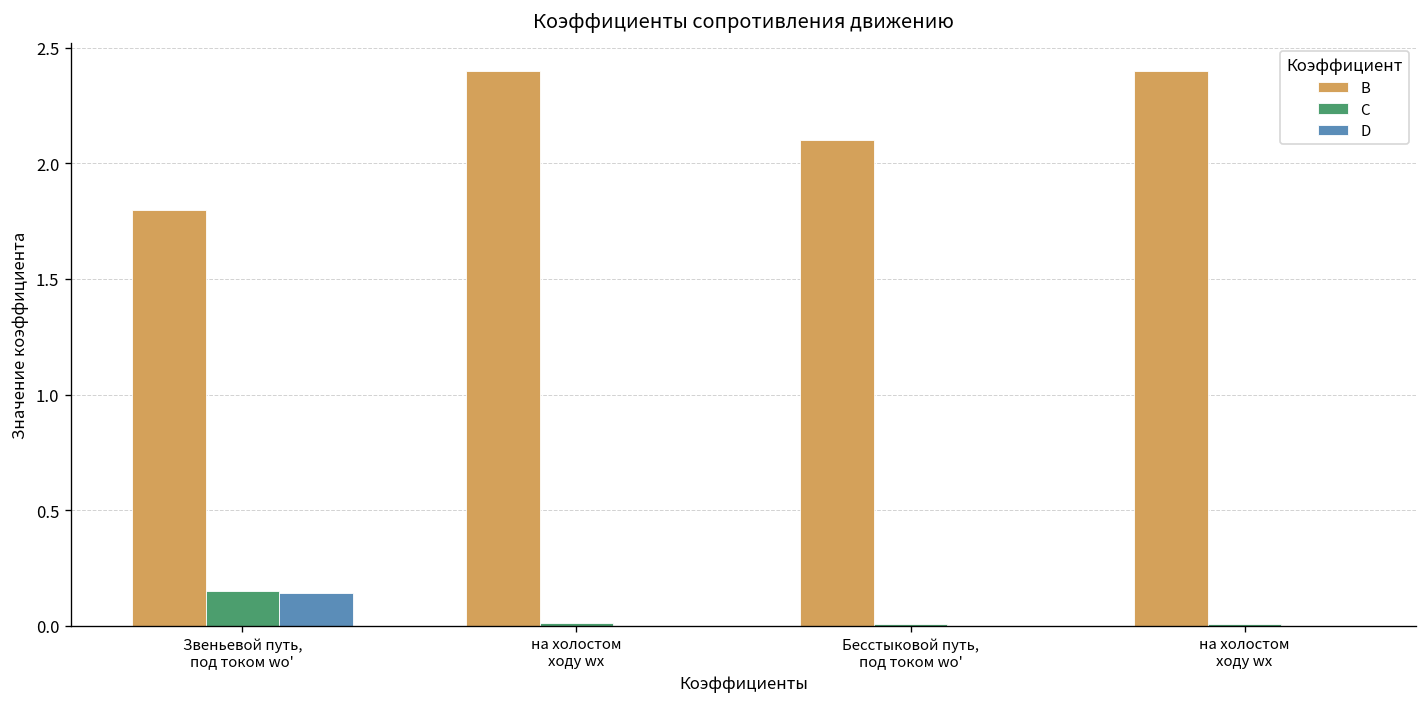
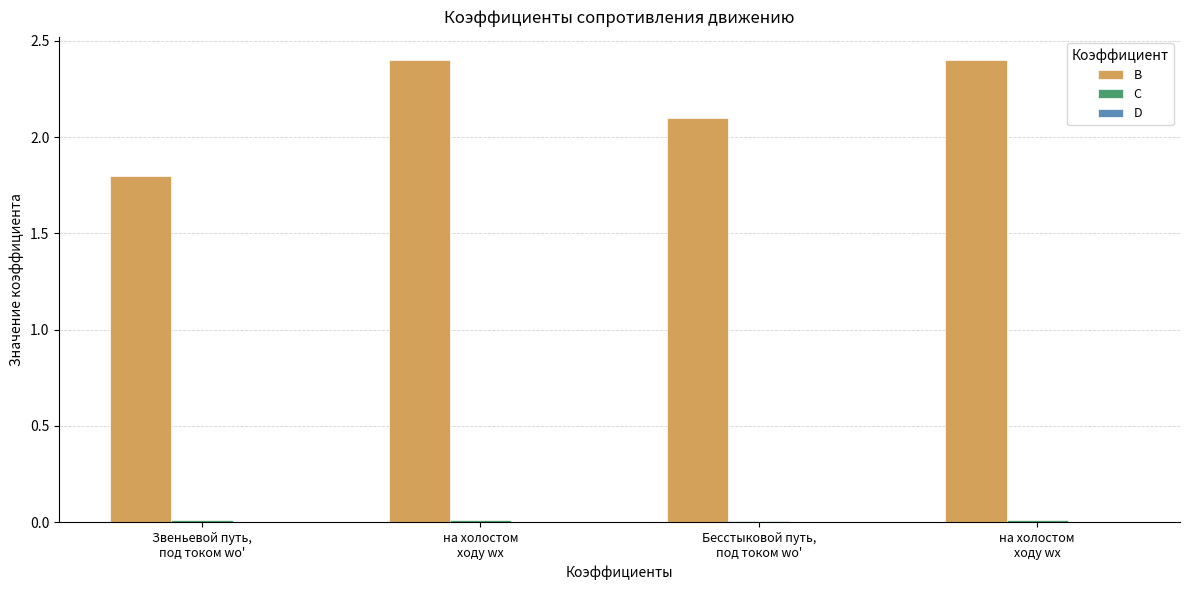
  {
    "B": {
      "Звеньевой путь, под током wо'": 1.80,
      "Бесстыковой путь, под током wо'": 2.10
    },
    "C": {
-     "Звеньевой путь, под током wо'": 0.15
+     "Звеньевой путь, под током wо'": 0.01
    },
    "D": {
-     "Звеньевой путь, под током wо'": 0.14
+     "Звеньевой путь, под током wо'": 0.00
    }
  }
